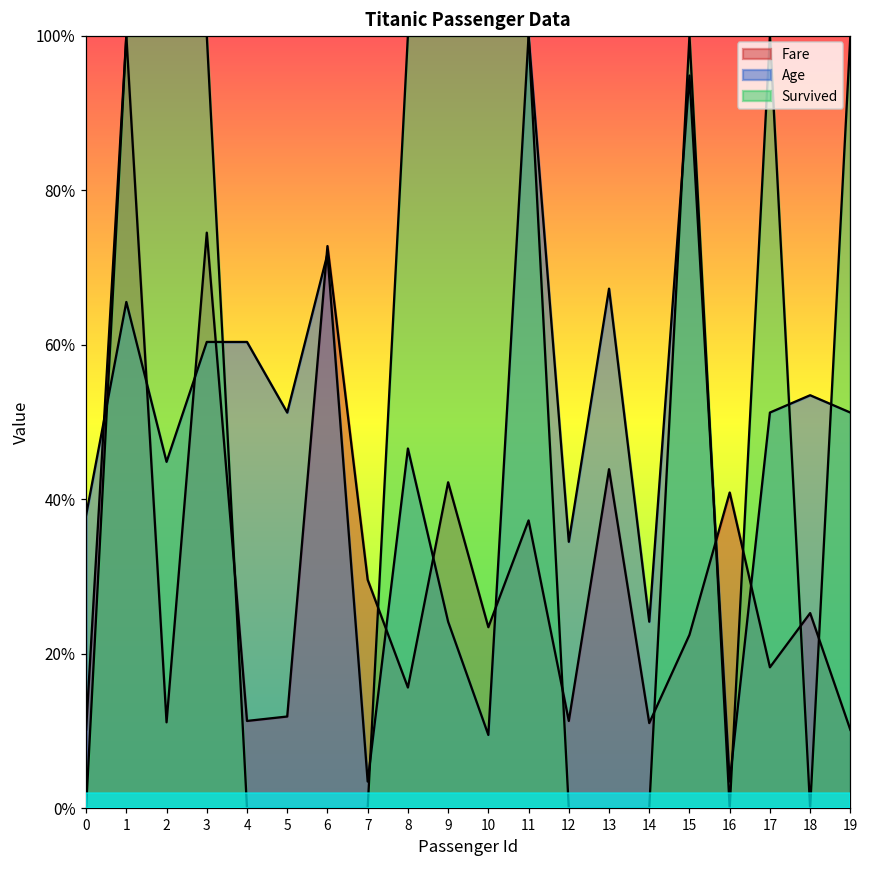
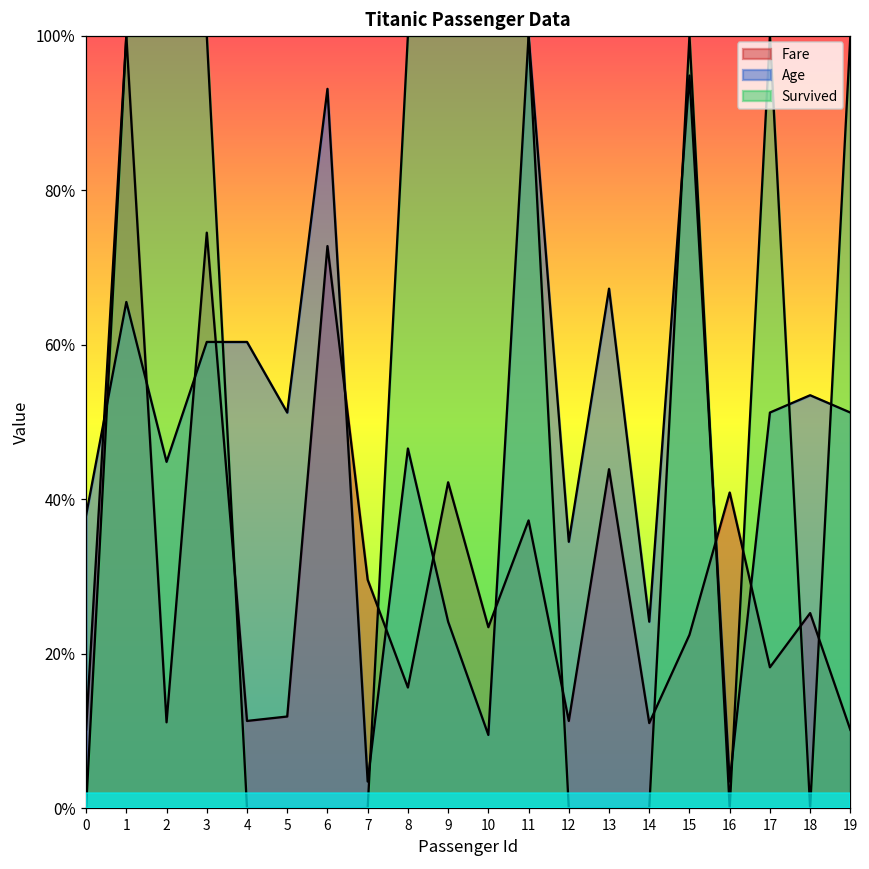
  {
    "Fare": {
      "0": "10%",
      "2": "11%",
      "3": "74%",
      "4": "11%",
      "5": "12%",
      "6": "73%",
      "7": "30%",
      "8": "16%",
      "9": "42%",
      "10": "23%",
      "11": "37%",
      "12": "11%",
      "13": "44%",
      "14": "11%",
      "15": "22%",
      "16": "41%",
      "17": "18%",
      "18": "25%",
      "19": "10%"
    },
    "Age": {
      "0": "38%",
      "1": "66%",
      "2": "45%",
      "3": "60%",
      "4": "60%",
      "5": "51%",
-     "6": "72%",
+     "6": "93%",
      "7": "3%",
      "8": "47%",
      "9": "24%",
      "10": "9%",
      "12": "34%",
      "13": "67%",
      "14": "24%",
      "15": "95%",
      "16": "3%",
      "17": "51%",
      "18": "53%",
      "19": "51%"
    },
    "Survived": {
      "2": "100%",
      "3": "100%",
      "8": "100%",
      "9": "100%",
      "10": "100%",
      "15": "100%",
      "17": "100%",
      "19": "100%"
    }
  }
